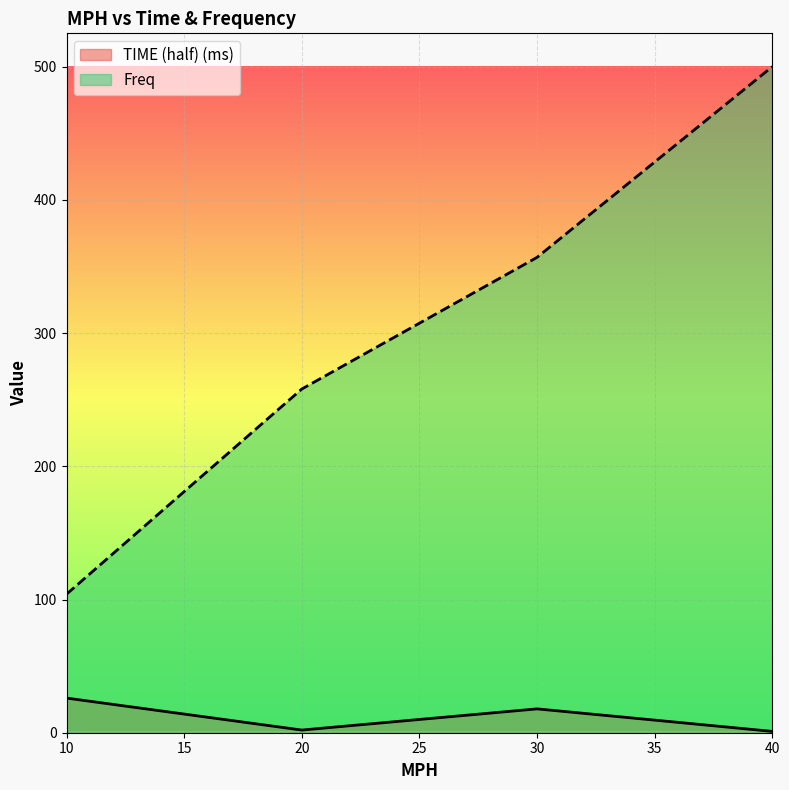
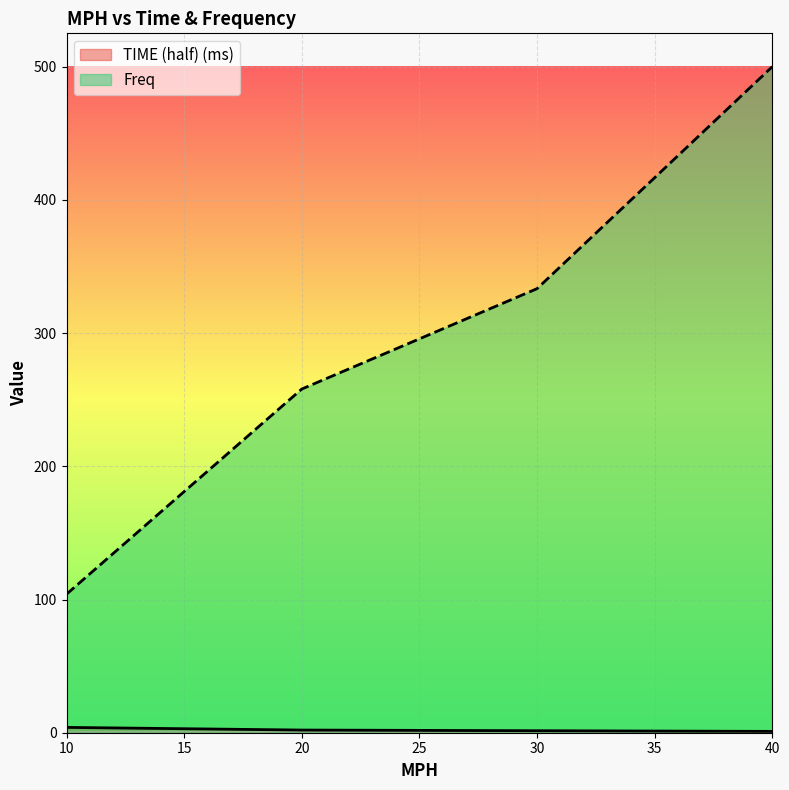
  {
    "TIME (half) (ms)": {
-     "10": 26,
+     "10": 4,
      "20": 2,
-     "30": 18,
+     "30": 2,
      "40": 1
    },
    "Freq": {
      "10": 104,
      "20": 258,
-     "30": 357,
+     "30": 333,
      "40": 500
    }
  }
